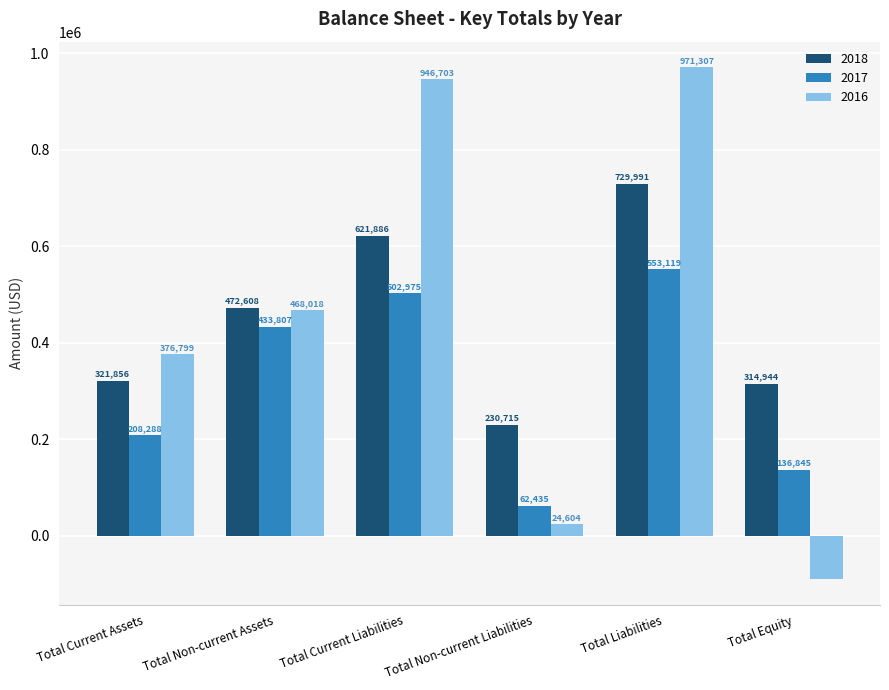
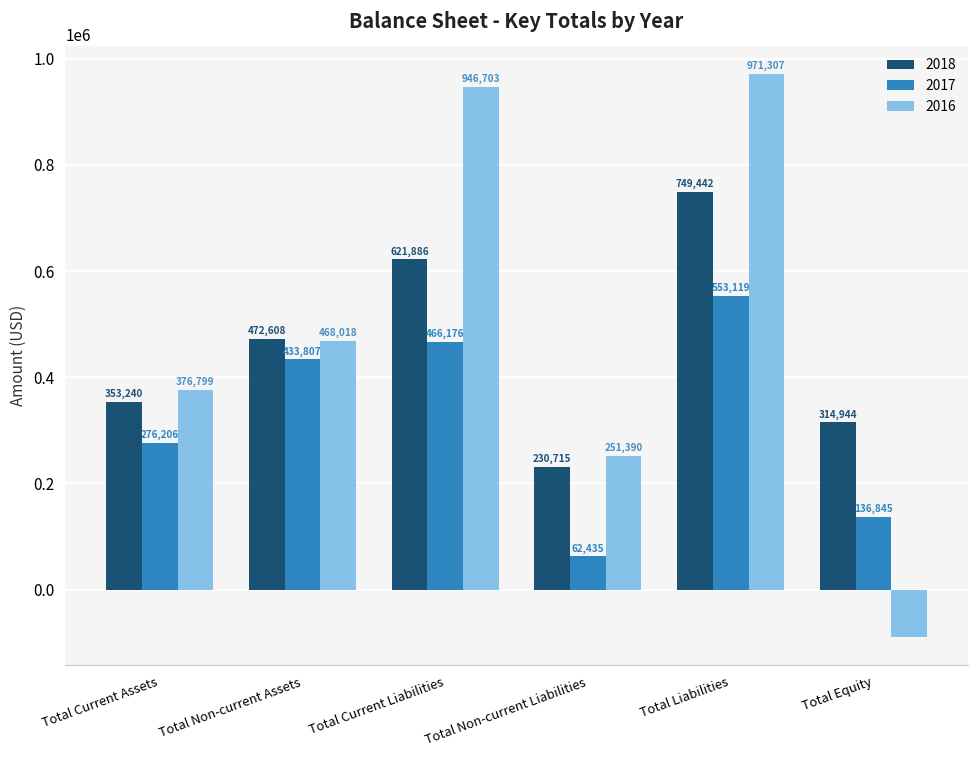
  {
    "2018": {
-     "Total Current Assets": "321,856",
+     "Total Current Assets": "353,240",
      "Total Non-current Assets": "472,608",
      "Total Current Liabilities": "621,886",
      "Total Non-current Liabilities": "230,715",
-     "Total Liabilities": "729,991",
+     "Total Liabilities": "749,442",
      "Total Equity": "314,944"
    },
    "2017": {
-     "Total Current Assets": "208,288",
+     "Total Current Assets": "276,206",
      "Total Non-current Assets": "433,807",
-     "Total Current Liabilities": "502,975",
+     "Total Current Liabilities": "466,176",
      "Total Non-current Liabilities": "62,435",
      "Total Liabilities": "553,119",
      "Total Equity": "136,845"
    },
    "2016": {
      "Total Current Assets": "376,799",
      "Total Non-current Assets": "468,018",
      "Total Current Liabilities": "946,703",
-     "Total Non-current Liabilities": "24,604",
+     "Total Non-current Liabilities": "251,390",
      "Total Liabilities": "971,307"
    }
  }
